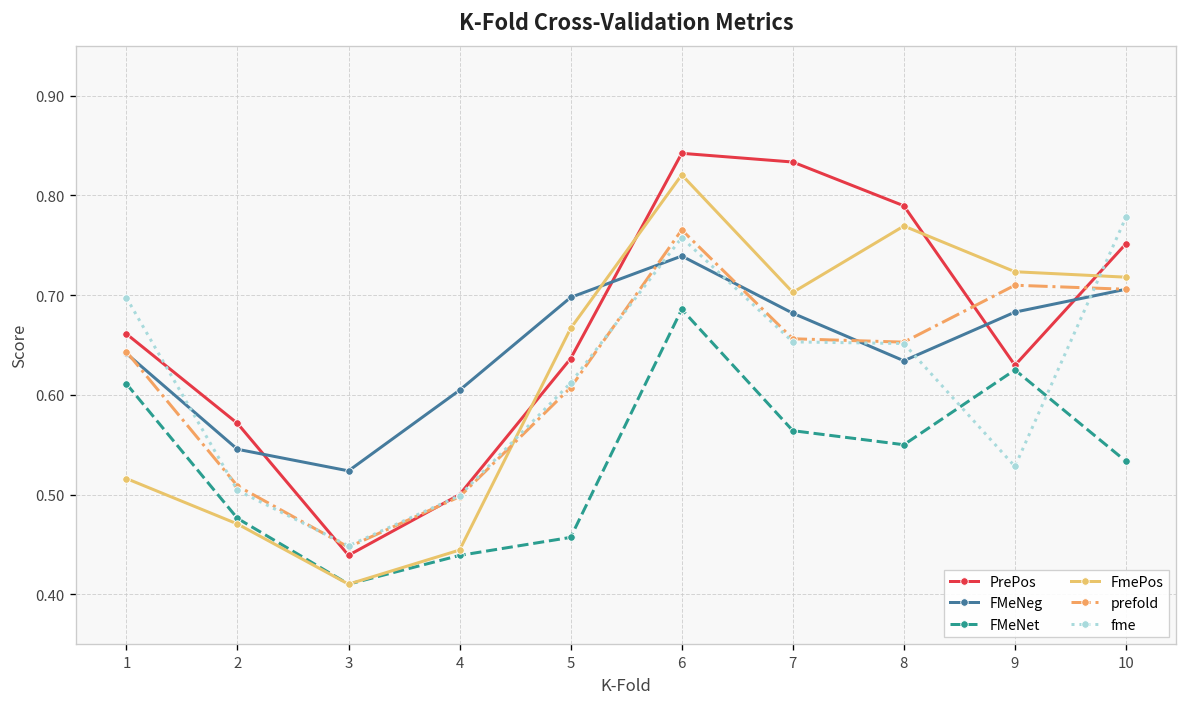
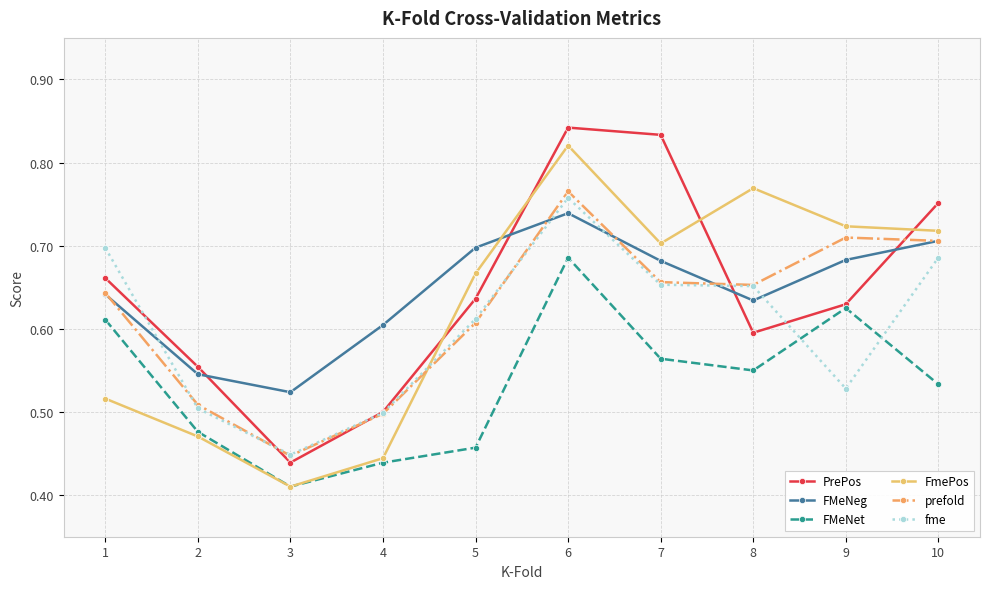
  {
    "PrePos": {
      "1": 0.66,
-     "2": 0.57,
+     "2": 0.55,
      "3": 0.44,
      "5": 0.64,
      "6": 0.84,
      "7": 0.83,
-     "8": 0.79,
+     "8": 0.60,
      "9": 0.63,
      "10": 0.75
    },
    "fme": {
      "1": 0.70,
      "2": 0.50,
      "5": 0.61,
      "6": 0.76,
      "7": 0.65,
      "9": 0.53,
-     "10": 0.78
+     "10": 0.69
    }
  }
